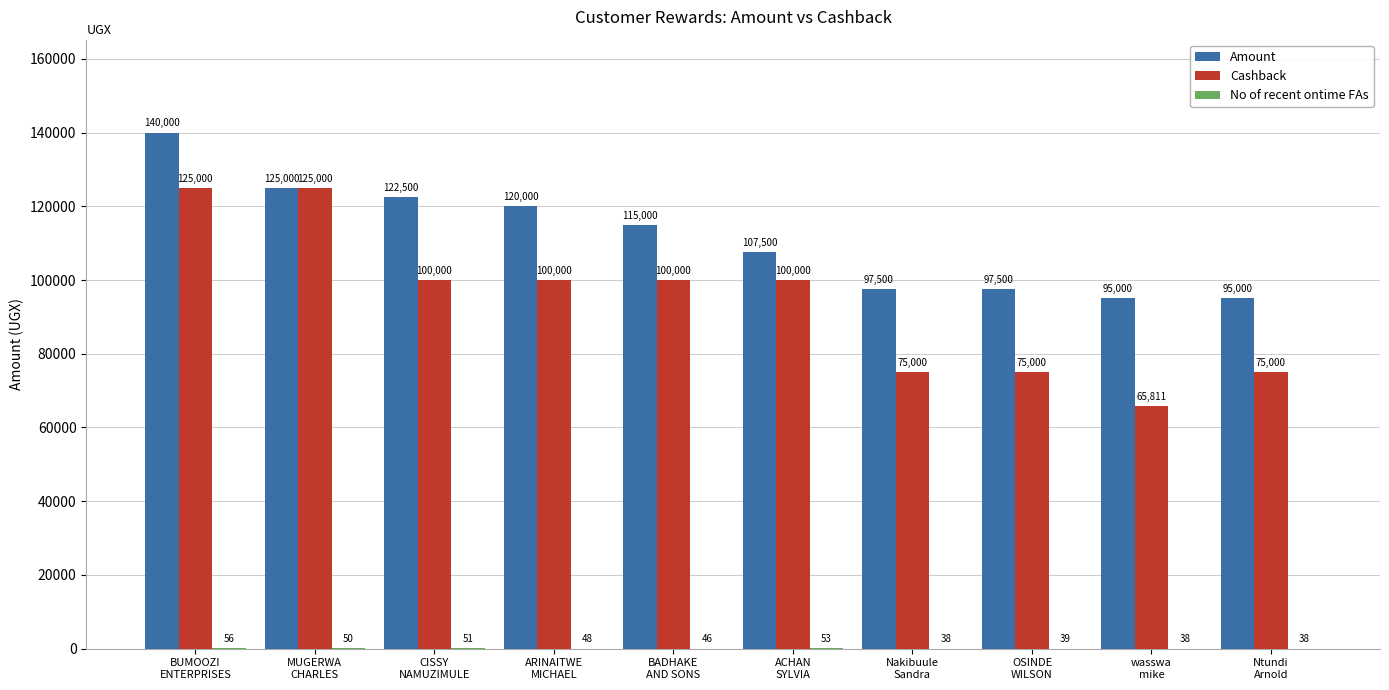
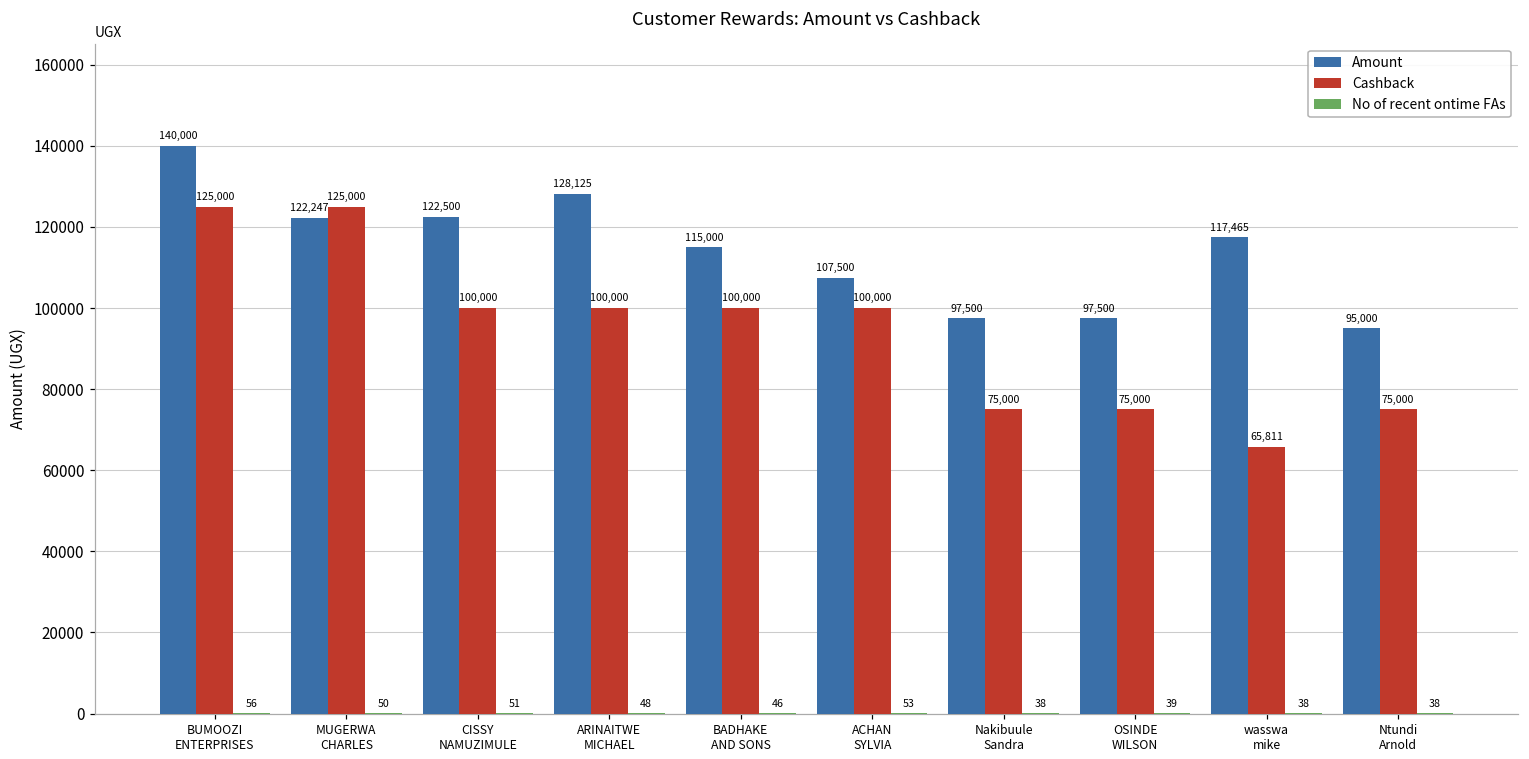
  {
    "Amount": {
      "BUMOOZI ENTERPRISES": "140,000",
-     "MUGERWA CHARLES": "125,000",
+     "MUGERWA CHARLES": "122,247",
      "CISSY NAMUZIMULE": "122,500",
-     "ARINAITWE MICHAEL": "120,000",
+     "ARINAITWE MICHAEL": "128,125",
      "BADHAKE AND SONS": "115,000",
      "ACHAN SYLVIA": "107,500",
      "Nakibuule Sandra": "97,500",
      "OSINDE WILSON": "97,500",
-     "wasswa mike": "95,000",
+     "wasswa mike": "117,465",
      "Ntundi Arnold": "95,000"
    },
    "Cashback": {
      "BUMOOZI ENTERPRISES": "125,000",
      "MUGERWA CHARLES": "125,000",
      "CISSY NAMUZIMULE": "100,000",
      "ARINAITWE MICHAEL": "100,000",
      "BADHAKE AND SONS": "100,000",
      "ACHAN SYLVIA": "100,000",
      "Nakibuule Sandra": "75,000",
      "OSINDE WILSON": "75,000",
      "wasswa mike": "65,811",
      "Ntundi Arnold": "75,000"
    },
    "No of recent ontime FAs": {
      "BUMOOZI ENTERPRISES": "56",
      "MUGERWA CHARLES": "50",
      "CISSY NAMUZIMULE": "51",
      "ARINAITWE MICHAEL": "48",
      "BADHAKE AND SONS": "46",
      "ACHAN SYLVIA": "53",
      "Nakibuule Sandra": "38",
      "OSINDE WILSON": "39",
      "wasswa mike": "38",
      "Ntundi Arnold": "38"
    }
  }
